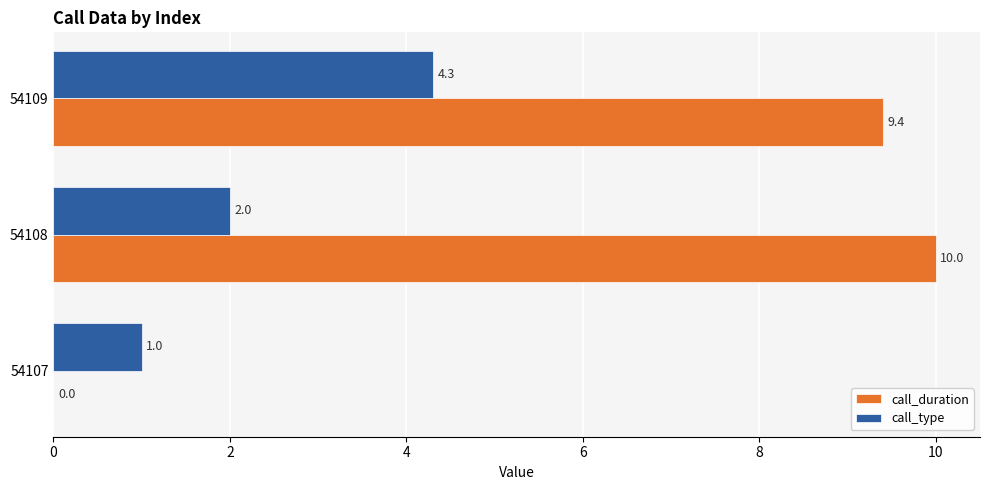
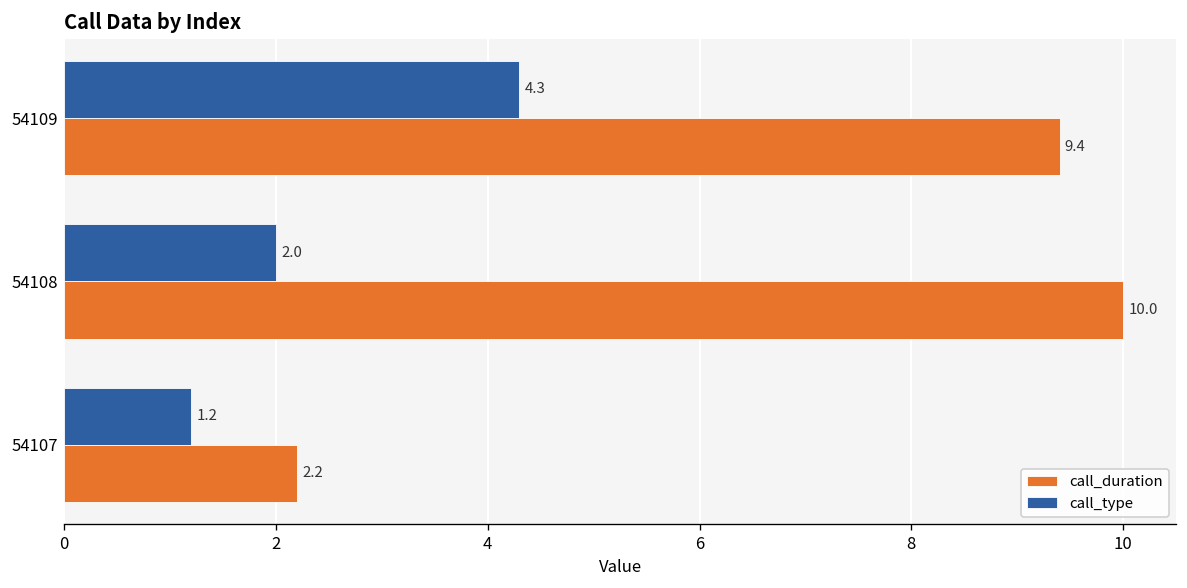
  {
    "call_duration": {
      "54109": 9.4,
      "54108": 10.0,
-     "54107": 0.0
+     "54107": 2.2
    },
    "call_type": {
      "54109": 4.3,
      "54108": 2.0,
-     "54107": 1.0
+     "54107": 1.2
    }
  }
